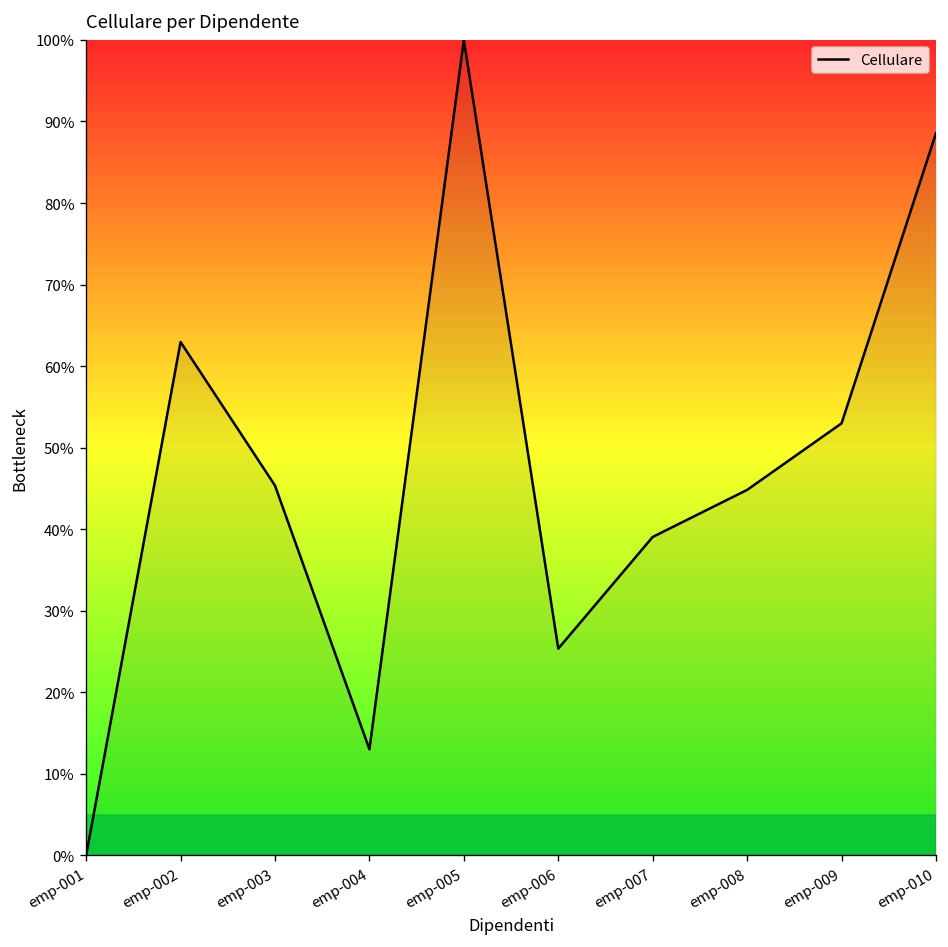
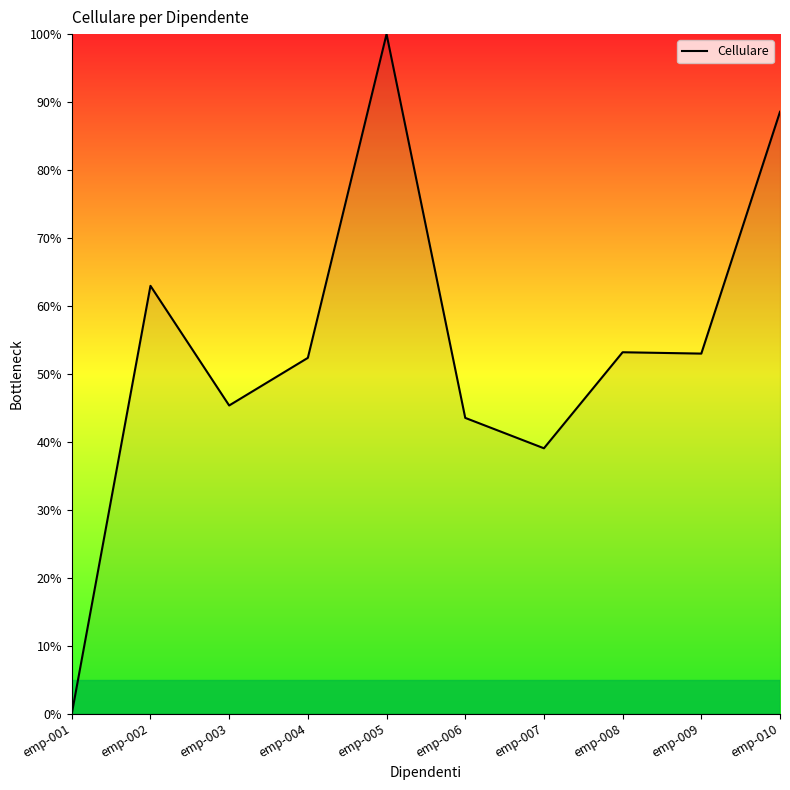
  {
    "emp-002": "63%",
    "emp-003": "45%",
-   "emp-004": "13%",
+   "emp-004": "52%",
    "emp-005": "100%",
-   "emp-006": "25%",
+   "emp-006": "44%",
    "emp-007": "39%",
-   "emp-008": "45%",
+   "emp-008": "53%",
    "emp-009": "53%",
    "emp-010": "89%"
  }
